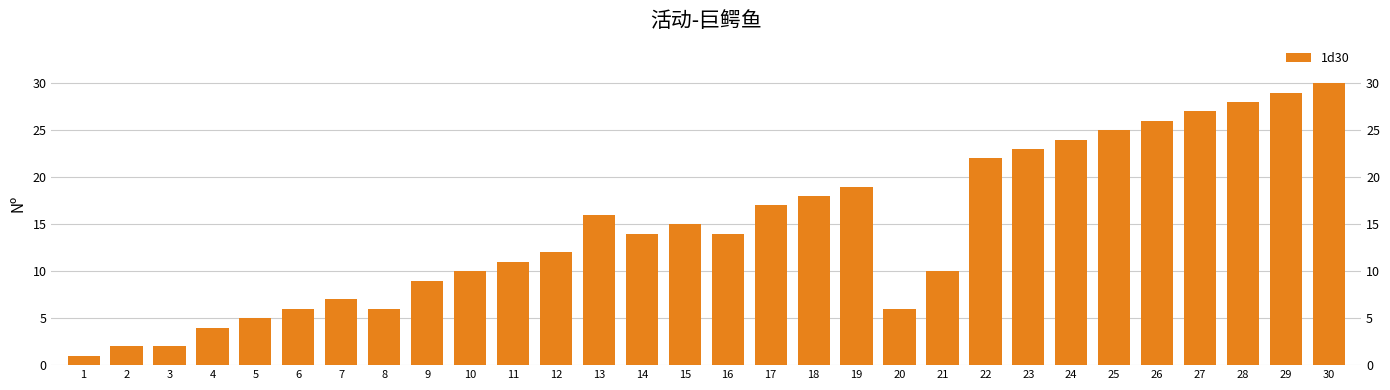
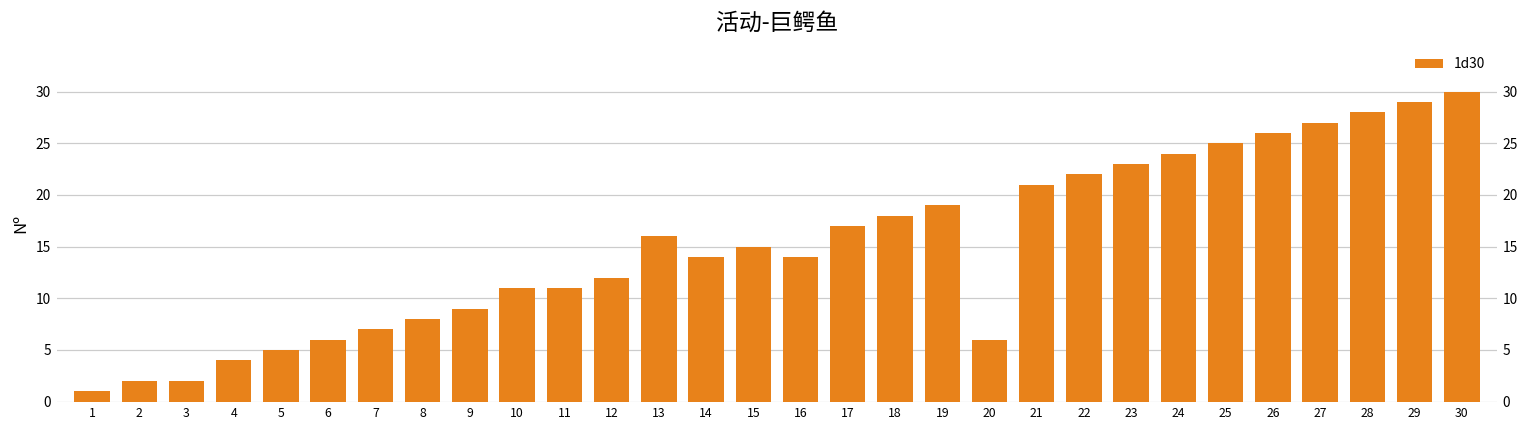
  {
    "1": 1,
    "2": 2,
    "3": 2,
    "4": 4,
    "5": 5,
    "6": 6,
    "7": 7,
-   "8": 6,
+   "8": 8,
    "9": 9,
-   "10": 10,
+   "10": 11,
    "11": 11,
    "12": 12,
    "13": 16,
    "14": 14,
    "15": 15,
    "16": 14,
    "17": 17,
    "18": 18,
    "19": 19,
    "20": 6,
-   "21": 10,
+   "21": 21,
    "22": 22,
    "23": 23,
    "24": 24,
    "25": 25,
    "26": 26,
    "27": 27,
    "28": 28,
    "29": 29,
    "30": 30
  }
